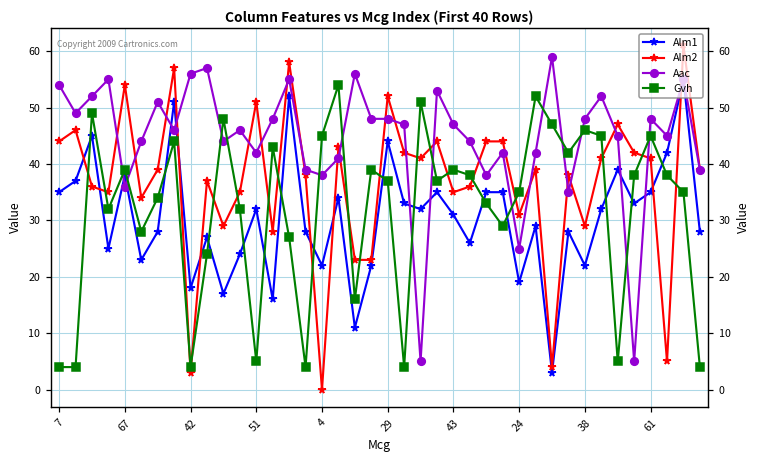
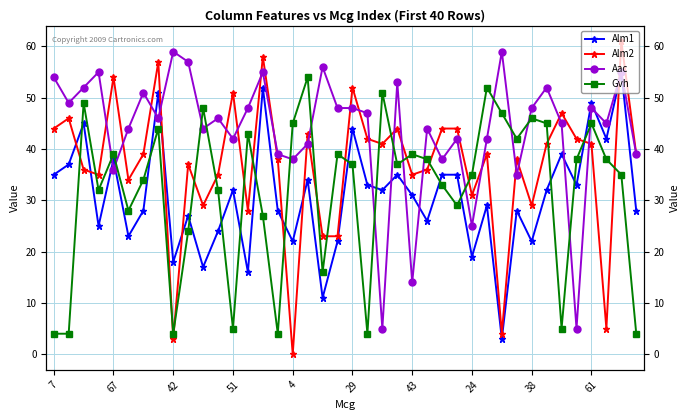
  {
    "Alm1": {
      "67": 38,
      "42": 18,
      "51": 32,
      "4": 22,
      "43": 31,
      "24": 19,
-     "61": 35
+     "61": 49
    },
    "Alm2": {
      "67": 54,
      "42": 3,
      "51": 51,
      "4": 0,
      "43": 35,
      "24": 31,
      "61": 41
    },
    "Aac": {
      "67": 36,
-     "42": 56,
+     "42": 59,
      "51": 42,
      "4": 38,
-     "43": 47,
+     "43": 14,
      "24": 25,
      "61": 48
    },
    "Gvh": {
      "67": 39,
      "42": 4,
      "51": 5,
      "4": 45,
      "43": 39,
      "24": 35,
      "61": 45
    }
  }
